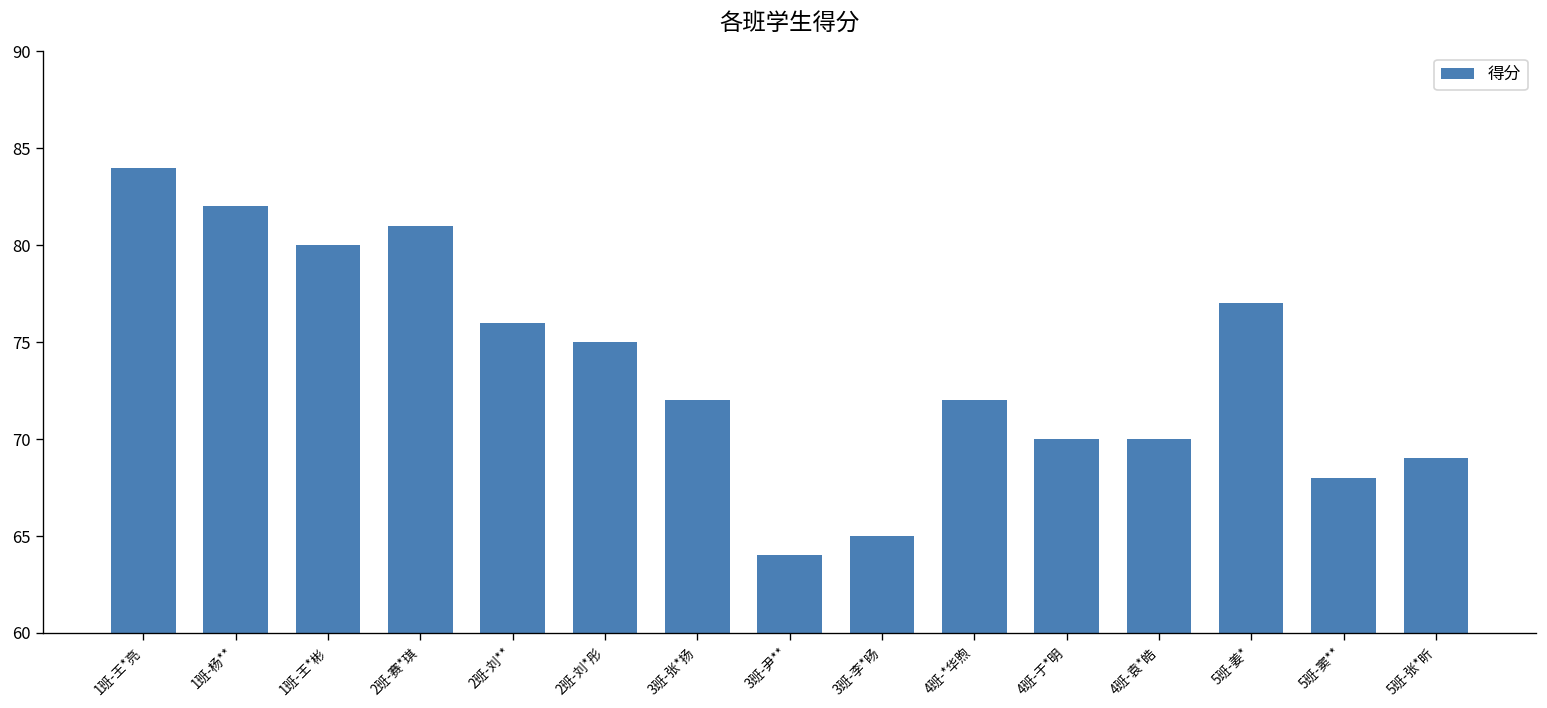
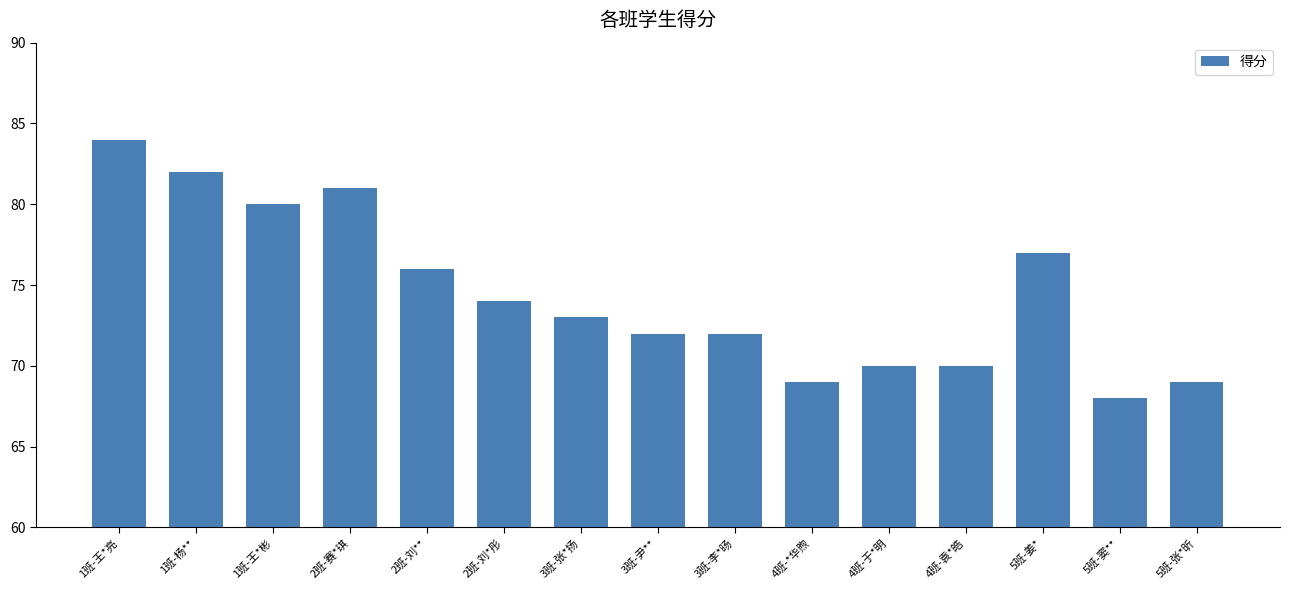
  {
    "1班-王*亮": 84,
    "1班-杨**": 82,
    "1班-王*彬": 80,
    "2班-赛*琪": 81,
    "2班-刘**": 76,
-   "2班-刘*彤": 75,
-   "3班-张*扬": 72,
-   "3班-尹**": 64,
-   "3班-李*旸": 65,
-   "4班-*华煦": 72,
+   "2班-刘*彤": 74,
+   "3班-张*扬": 73,
+   "3班-尹**": 72,
+   "3班-李*旸": 72,
+   "4班-*华煦": 69,
    "4班-于*明": 70,
    "4班-袁*皓": 70,
    "5班-姜*": 77,
    "5班-窦**": 68,
    "5班-张*昕": 69
  }
